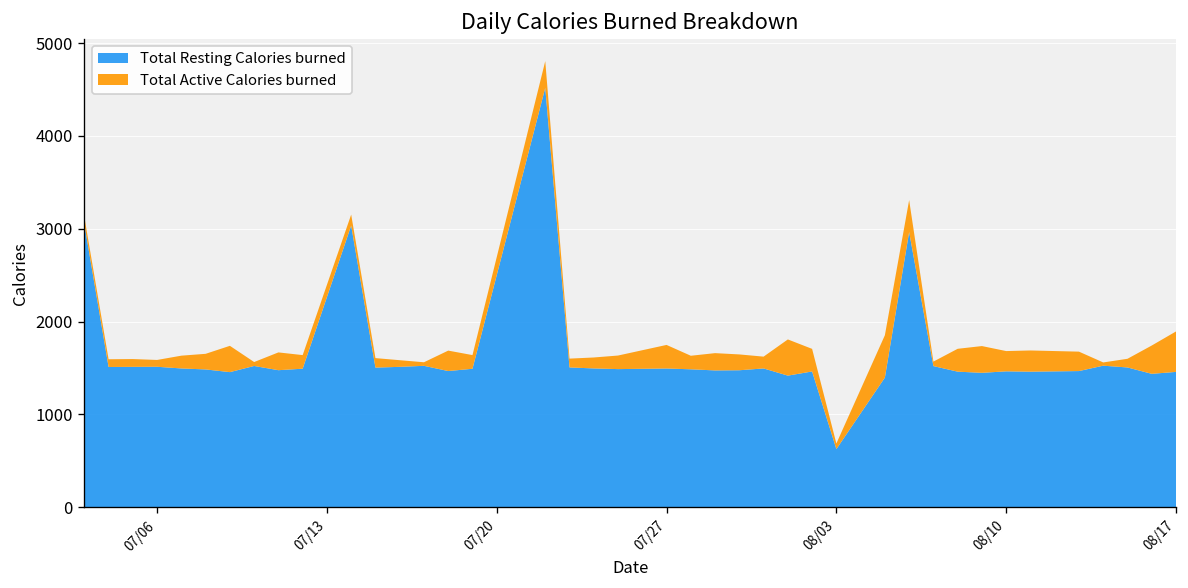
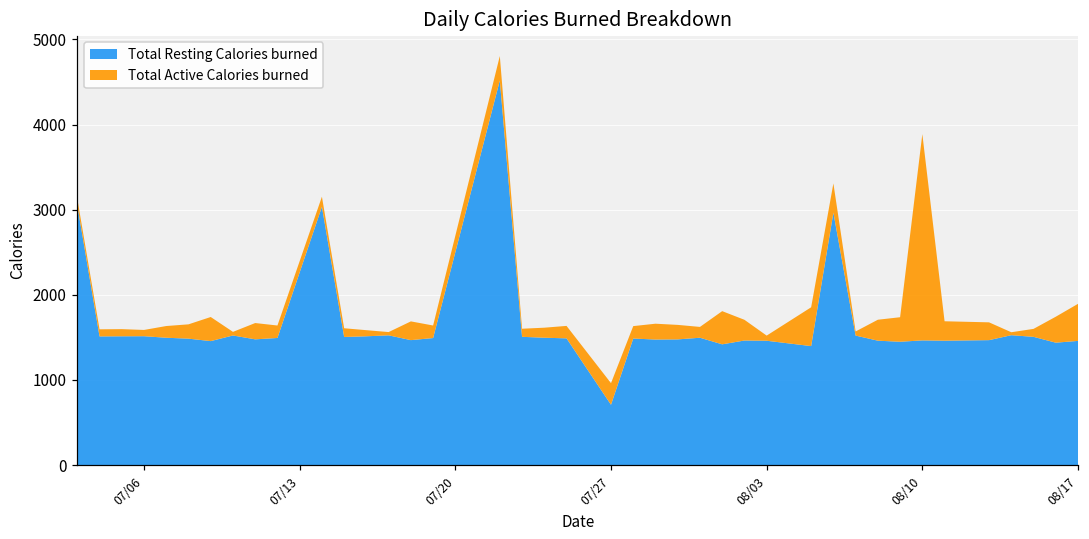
  {
    "Total Resting Calories burned": {
      "07/06": 1500,
-     "07/27": 1500,
-     "08/03": 600,
+     "07/27": 700,
+     "08/03": 1500,
      "08/10": 1500,
      "08/17": 1500
    },
    "Total Active Calories burned": {
      "07/06": 100,
      "07/27": 300,
      "08/03": 100,
-     "08/10": 200,
+     "08/10": 2400,
      "08/17": 400
    }
  }
